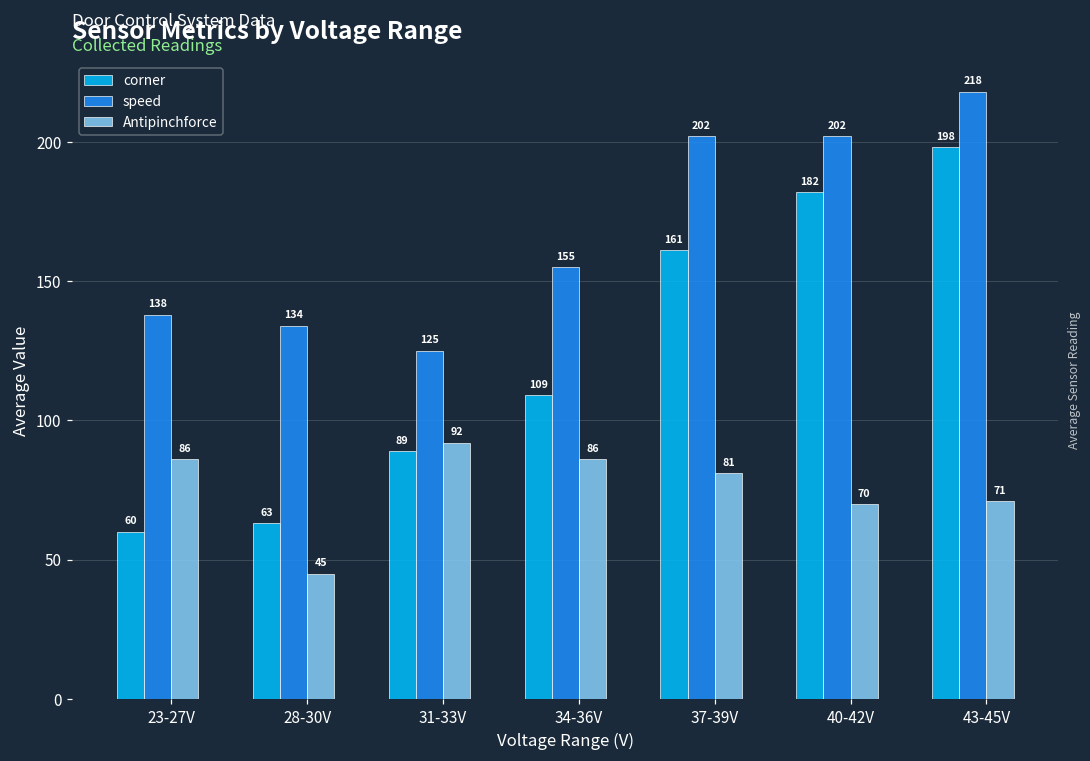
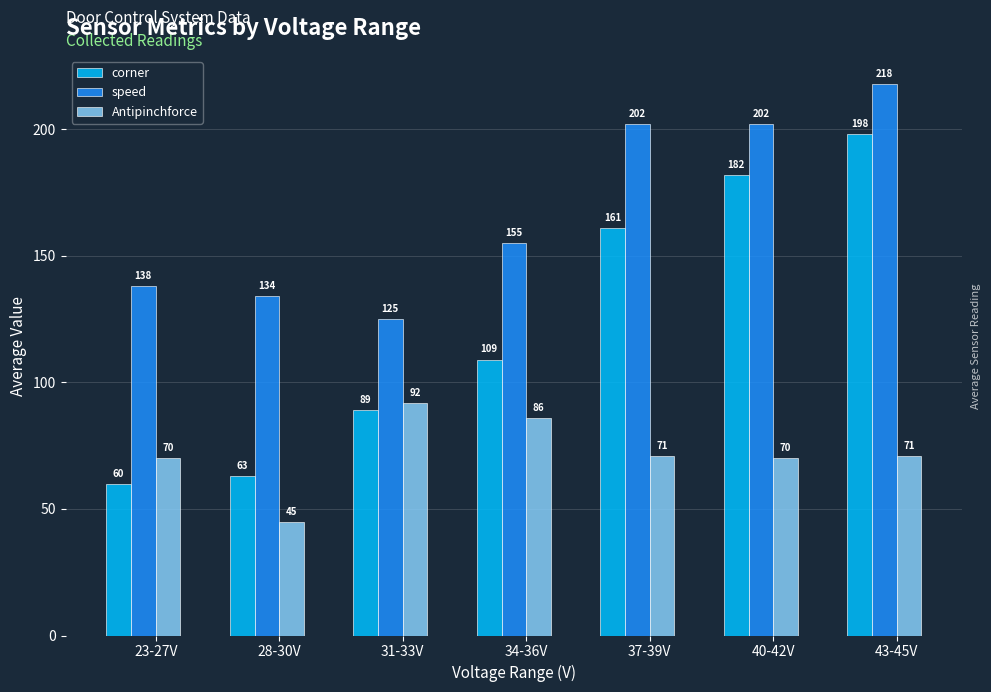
  {
    "Antipinchforce": {
-     "23-27V": 86,
+     "23-27V": 70,
      "28-30V": 45,
      "31-33V": 92,
      "34-36V": 86,
-     "37-39V": 81,
+     "37-39V": 71,
      "40-42V": 70,
      "43-45V": 71
    }
  }
